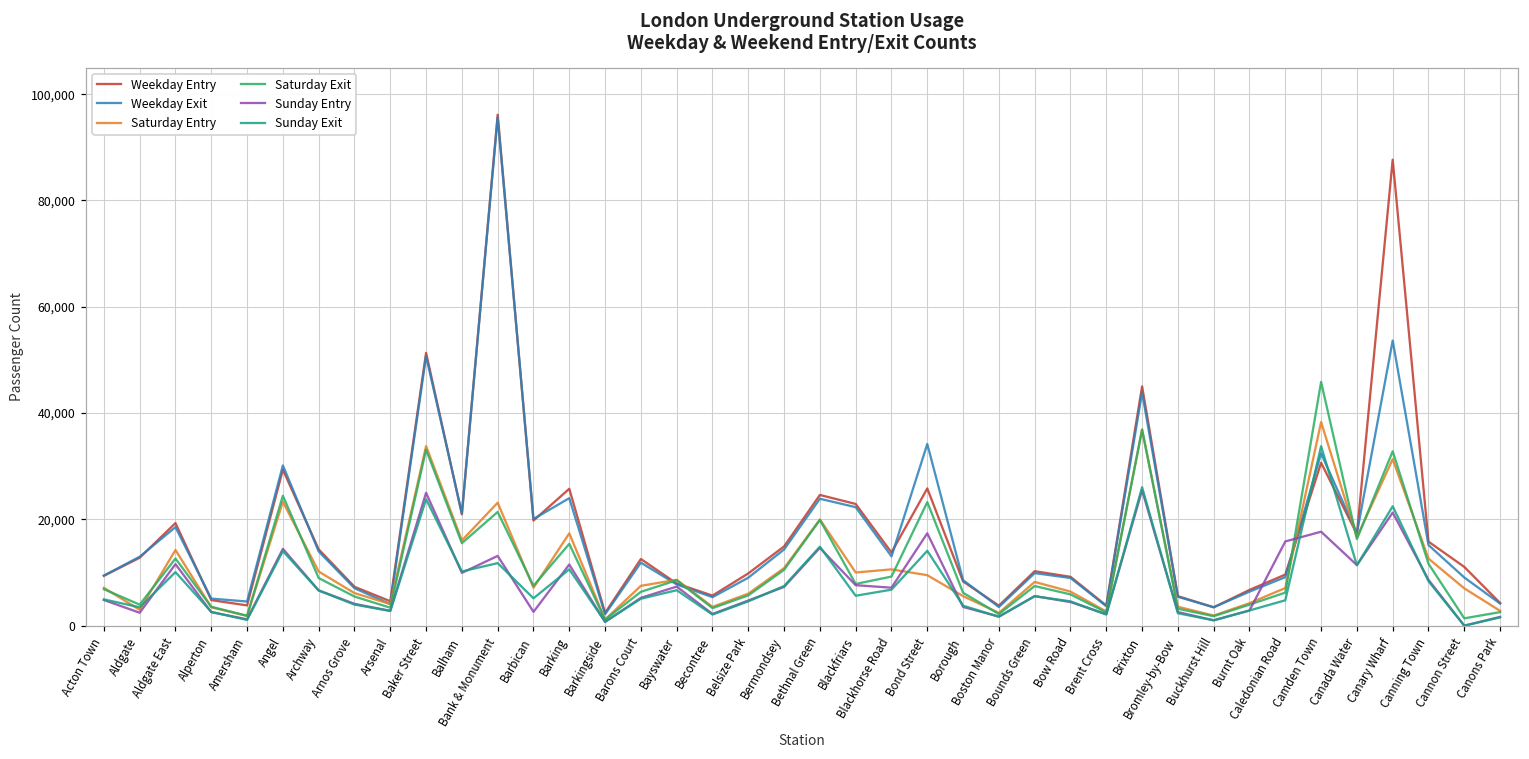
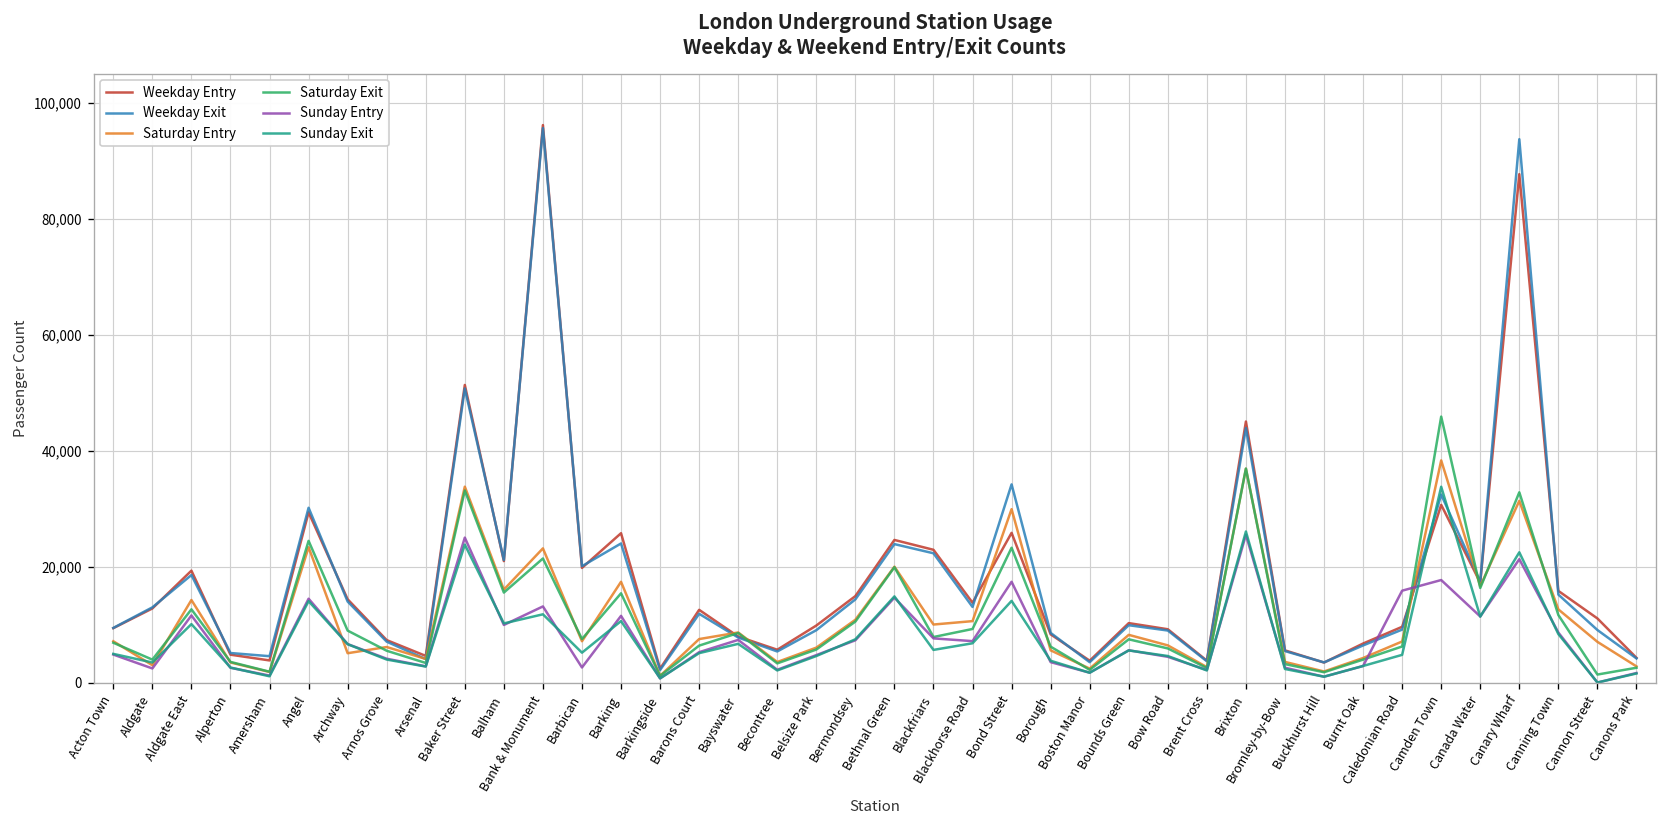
  {
    "Weekday Entry": {
      "Aldgate East": "19,000",
      "Amersham": "4,000",
      "Angel": "29,000",
      "Baker Street": "51,000",
      "Barking": "26,000",
      "Barons Court": "13,000",
      "Belsize Park": "10,000",
      "Bermondsey": "15,000",
      "Bethnal Green": "25,000",
      "Blackfriars": "23,000",
      "Blackhorse Road": "14,000",
      "Bond Street": "26,000",
      "Brixton": "45,000",
      "Camden Town": "31,000",
      "Canary Wharf": "88,000",
      "Canning Town": "16,000",
      "Cannon Street": "11,000"
    },
    "Weekday Exit": {
      "Aldgate East": "19,000",
      "Amersham": "5,000",
      "Angel": "30,000",
      "Baker Street": "51,000",
      "Barking": "24,000",
      "Barons Court": "12,000",
      "Belsize Park": "9,000",
      "Bermondsey": "14,000",
      "Bethnal Green": "24,000",
      "Blackfriars": "22,000",
      "Blackhorse Road": "13,000",
      "Bond Street": "34,000",
      "Brixton": "44,000",
      "Camden Town": "32,000",
-     "Canary Wharf": "54,000",
+     "Canary Wharf": "94,000",
      "Canning Town": "15,000",
      "Cannon Street": "9,000"
    },
    "Saturday Entry": {
      "Aldgate East": "14,000",
      "Angel": "23,000",
-     "Archway": "10,000",
+     "Archway": "5,000",
      "Arnos Grove": "6,000",
      "Baker Street": "34,000",
      "Bank & Monument": "23,000",
      "Barking": "17,000",
      "Barons Court": "7,000",
      "Blackfriars": "10,000",
      "Blackhorse Road": "11,000",
-     "Bond Street": "9,000",
+     "Bond Street": "30,000",
      "Borough": "6,000",
      "Bounds Green": "8,000",
      "Bow Road": "6,000",
      "Caledonian Road": "7,000",
      "Camden Town": "38,000",
      "Canary Wharf": "31,000",
      "Canning Town": "13,000",
      "Cannon Street": "7,000"
    },
    "Sunday Entry": {
      "Aldgate": "2,000",
      "Aldgate East": "12,000",
      "Baker Street": "25,000",
      "Bank & Monument": "13,000",
      "Barbican": "3,000",
      "Barking": "12,000",
      "Bond Street": "17,000",
      "Brixton": "25,000",
      "Caledonian Road": "16,000",
      "Camden Town": "18,000",
      "Canary Wharf": "21,000"
    }
  }
